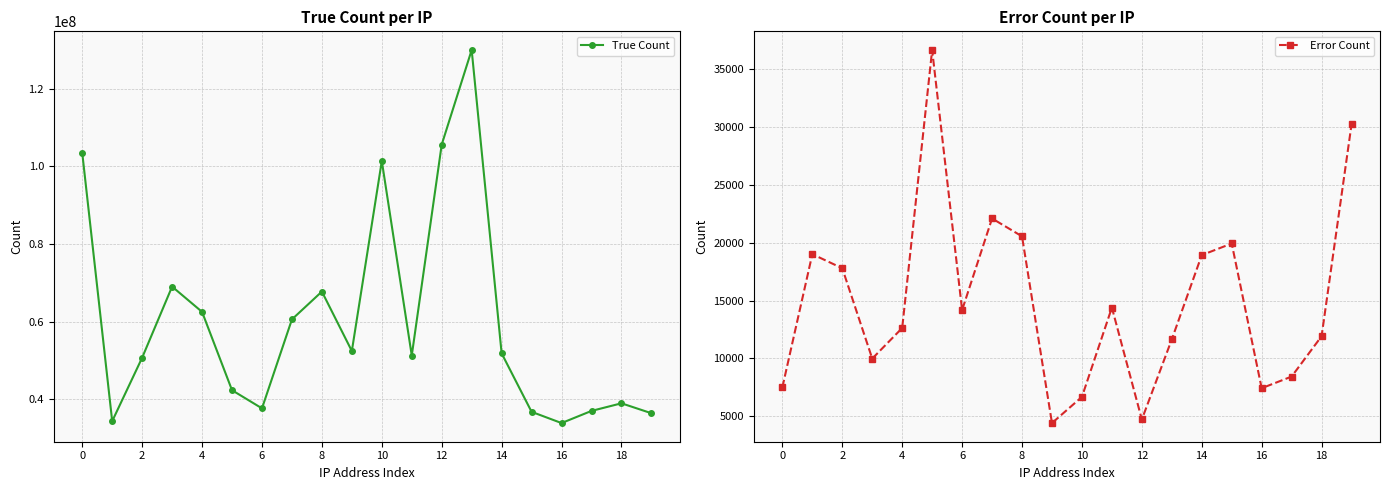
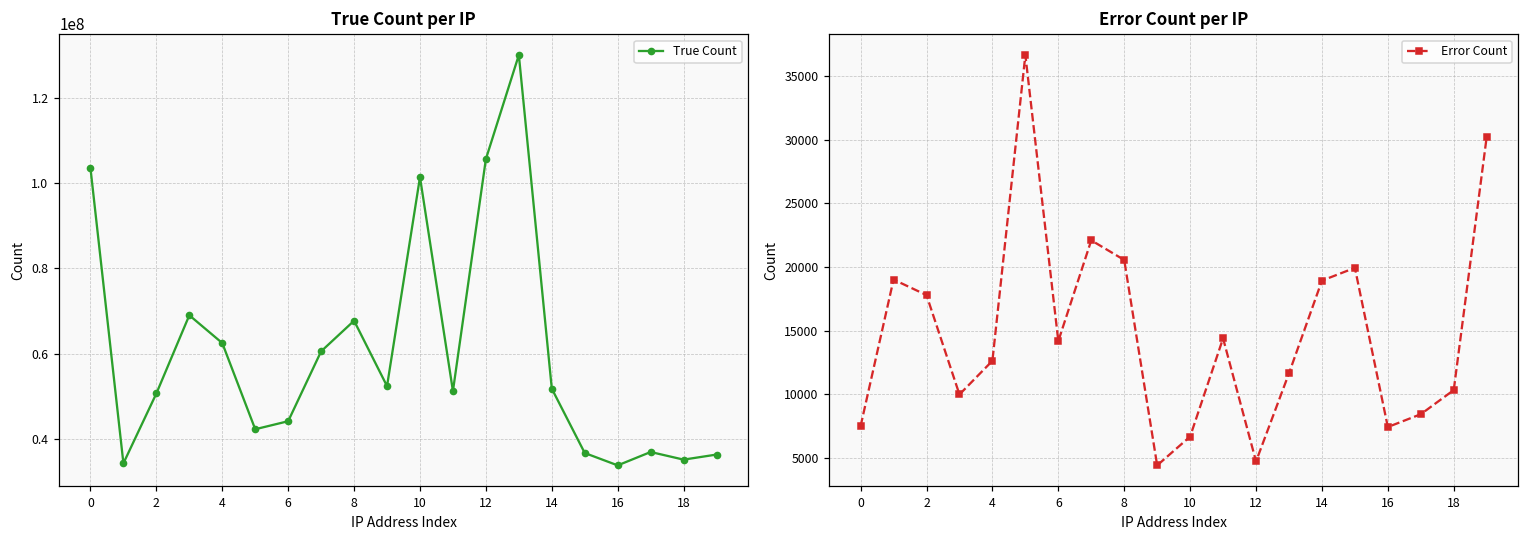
  {
    "True Count per IP": {
      "0": 104000000,
      "2": 51000000,
      "4": 62000000,
-     "6": 38000000,
+     "6": 44000000,
      "8": 68000000,
      "10": 101000000,
      "12": 106000000,
      "14": 52000000,
      "16": 34000000,
-     "18": 39000000
+     "18": 35000000
    },
    "Error Count per IP": {
      "0": 7500,
      "2": 17800,
      "4": 12600,
      "6": 14200,
      "8": 20600,
      "10": 6700,
      "12": 4700,
      "14": 18900,
      "16": 7400,
-     "18": 11900
+     "18": 10300
    }
  }
